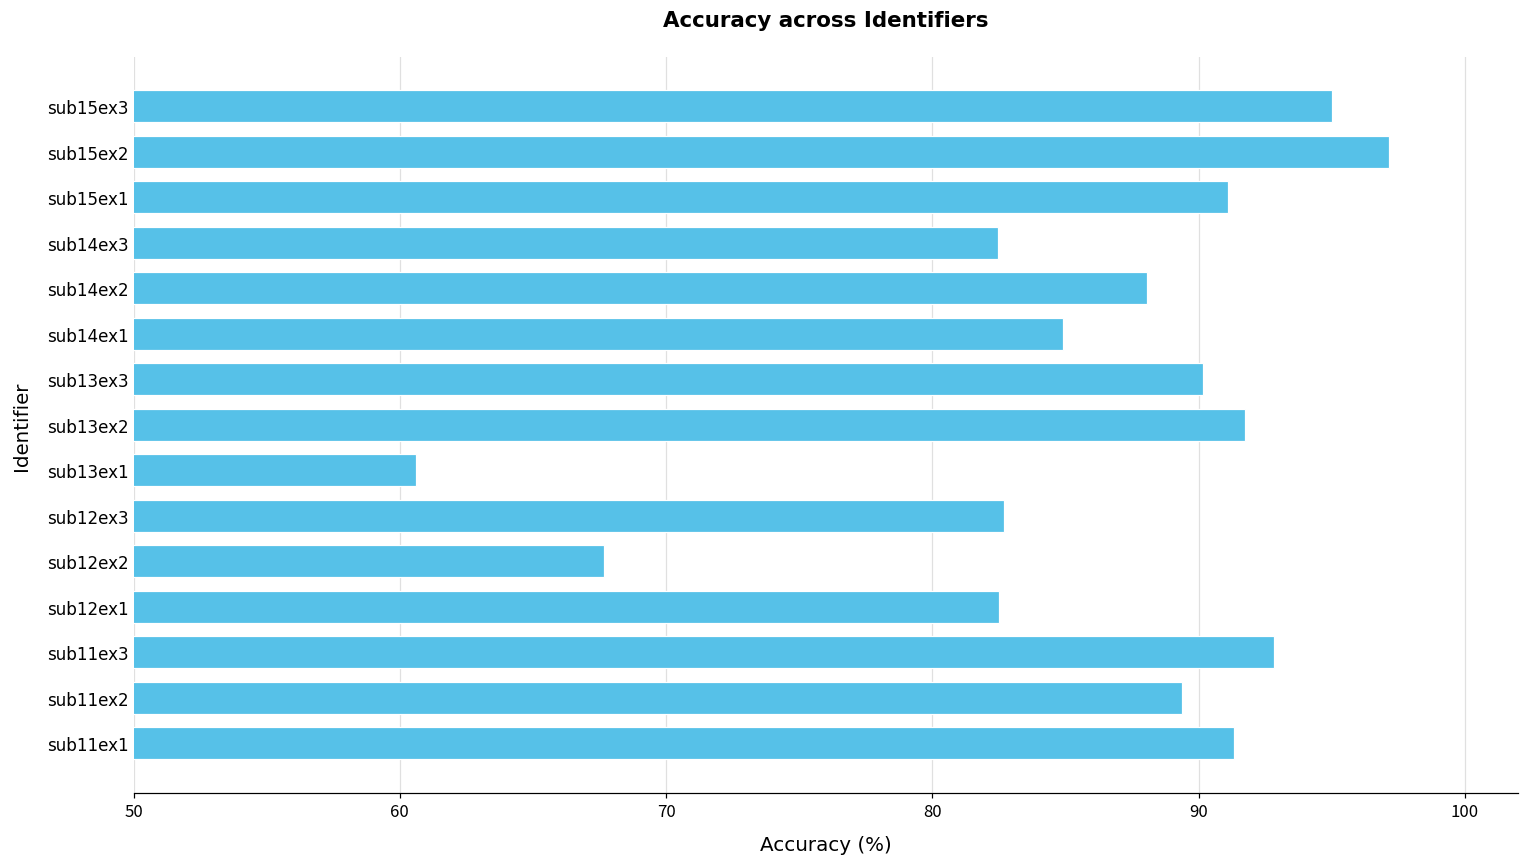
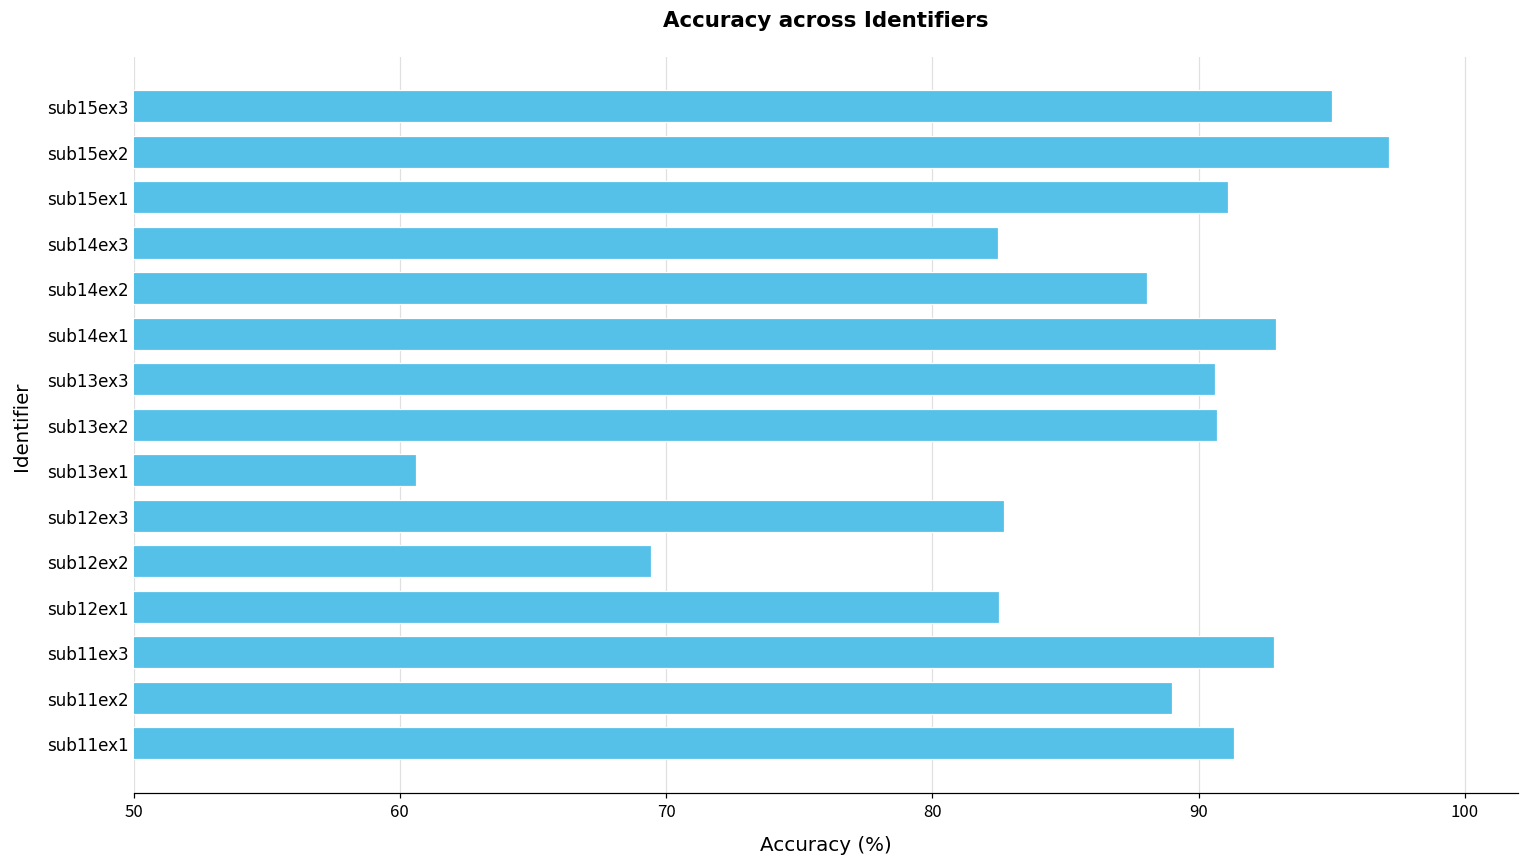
  {
    "sub15ex3": 95.0,
    "sub15ex2": 97.2,
    "sub15ex1": 91.1,
    "sub14ex3": 82.5,
    "sub14ex2": 88.1,
-   "sub14ex1": 84.9,
-   "sub13ex3": 90.2,
-   "sub13ex2": 91.7,
+   "sub14ex1": 92.9,
+   "sub13ex3": 90.6,
+   "sub13ex2": 90.7,
    "sub13ex1": 60.6,
    "sub12ex3": 82.7,
-   "sub12ex2": 67.6,
+   "sub12ex2": 69.4,
    "sub12ex1": 82.5,
    "sub11ex3": 92.8,
-   "sub11ex2": 89.4,
+   "sub11ex2": 89.0,
    "sub11ex1": 91.3
  }
